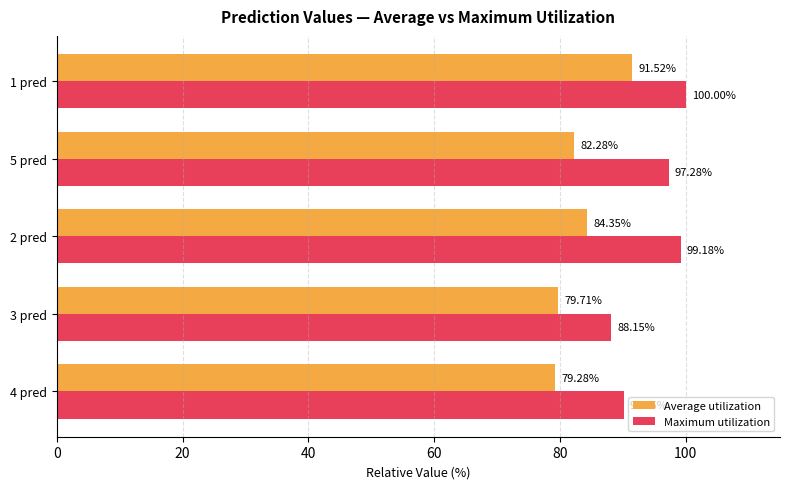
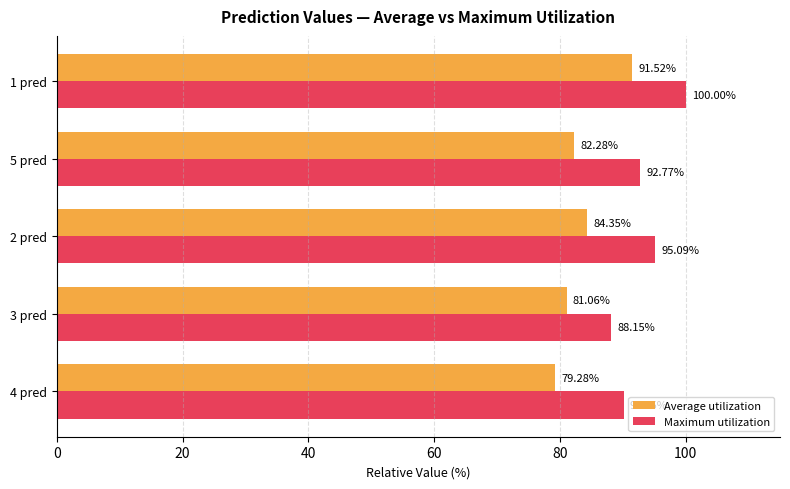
  {
    "Average utilization": {
      "1 pred": "91.52%",
      "5 pred": "82.28%",
      "2 pred": "84.35%",
-     "3 pred": "79.71%",
+     "3 pred": "81.06%",
      "4 pred": "79.28%"
    },
    "Maximum utilization": {
      "1 pred": "100.00%",
-     "5 pred": "97.28%",
-     "2 pred": "99.18%",
+     "5 pred": "92.77%",
+     "2 pred": "95.09%",
      "3 pred": "88.15%"
    }
  }
